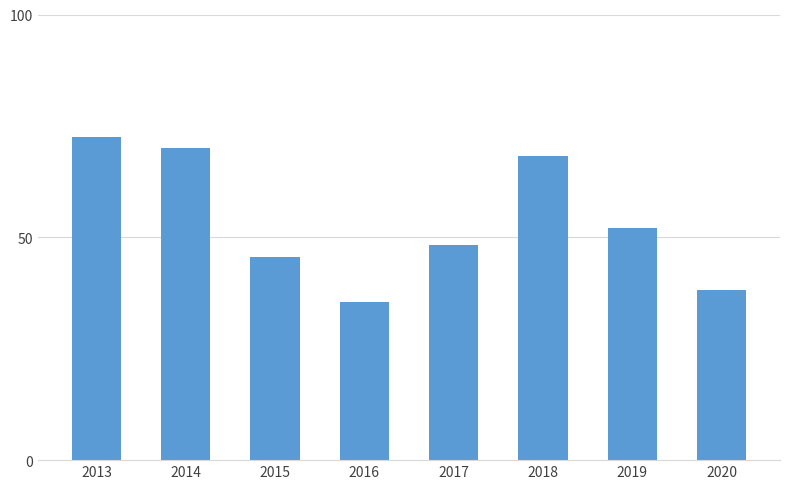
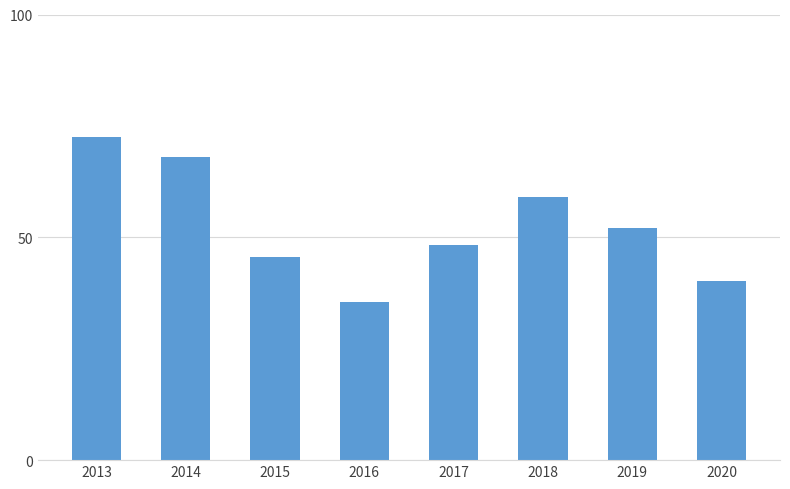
  {
    "2013": 72,
-   "2014": 70,
+   "2014": 68,
    "2015": 46,
    "2016": 35,
    "2017": 48,
-   "2018": 68,
+   "2018": 59,
    "2019": 52,
-   "2020": 38
+   "2020": 40
  }
